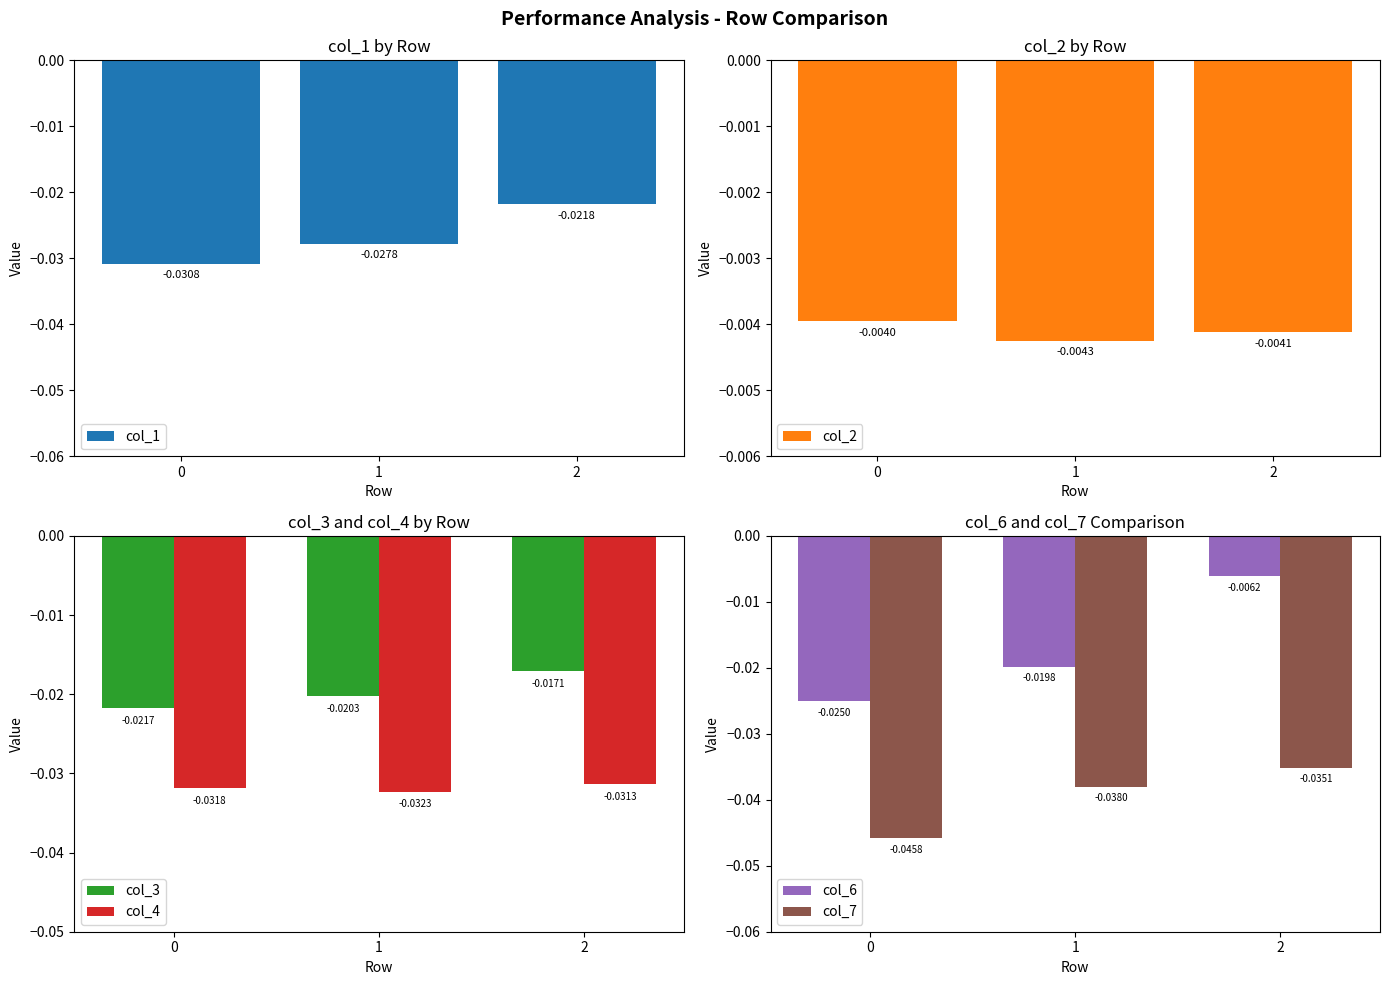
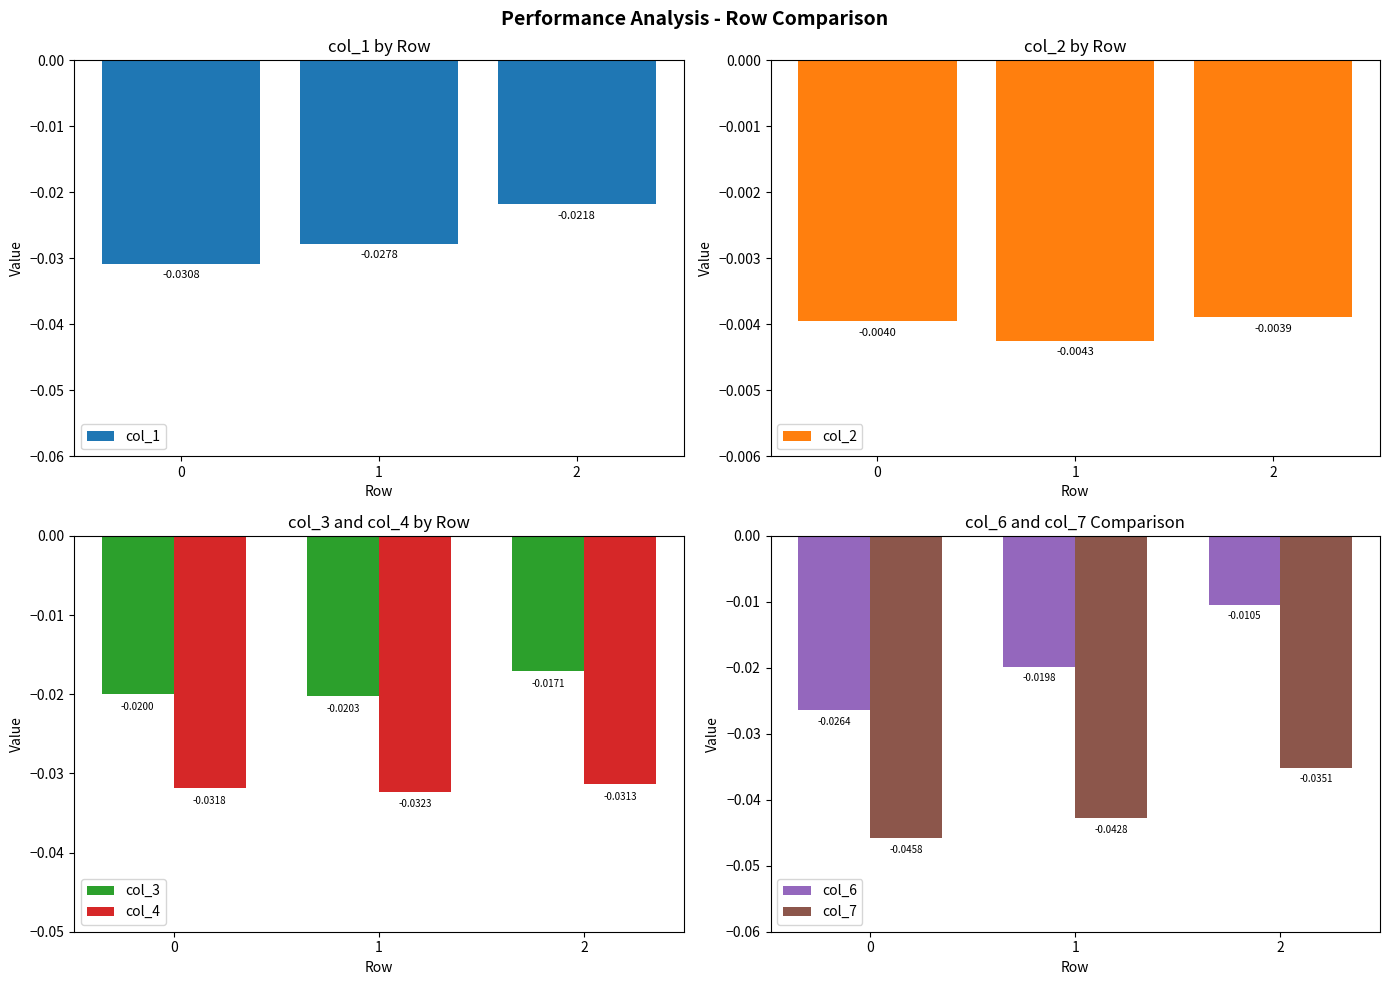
  {
    "col_1 by Row": {
      "0": -0.0308,
      "1": -0.0278,
      "2": -0.0218
    },
    "col_2 by Row": {
      "0": -0.0040,
      "1": -0.0043,
-     "2": -0.0041
+     "2": -0.0039
    },
    "col_3 and col_4 by Row": {
      "col_3": {
-       "0": -0.0217,
+       "0": -0.0200,
        "1": -0.0203,
        "2": -0.0171
      },
      "col_4": {
        "0": -0.0318,
        "1": -0.0323,
        "2": -0.0313
      }
    },
    "col_6 and col_7 Comparison": {
      "col_6": {
-       "0": -0.0250,
+       "0": -0.0264,
        "1": -0.0198,
-       "2": -0.0062
+       "2": -0.0105
      },
      "col_7": {
        "0": -0.0458,
-       "1": -0.0380,
+       "1": -0.0428,
        "2": -0.0351
      }
    }
  }
